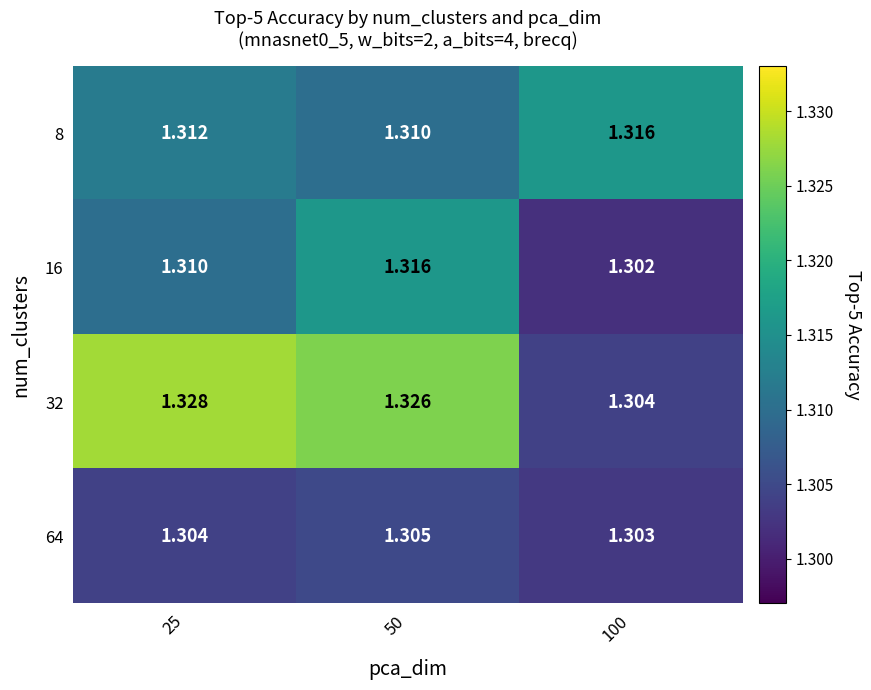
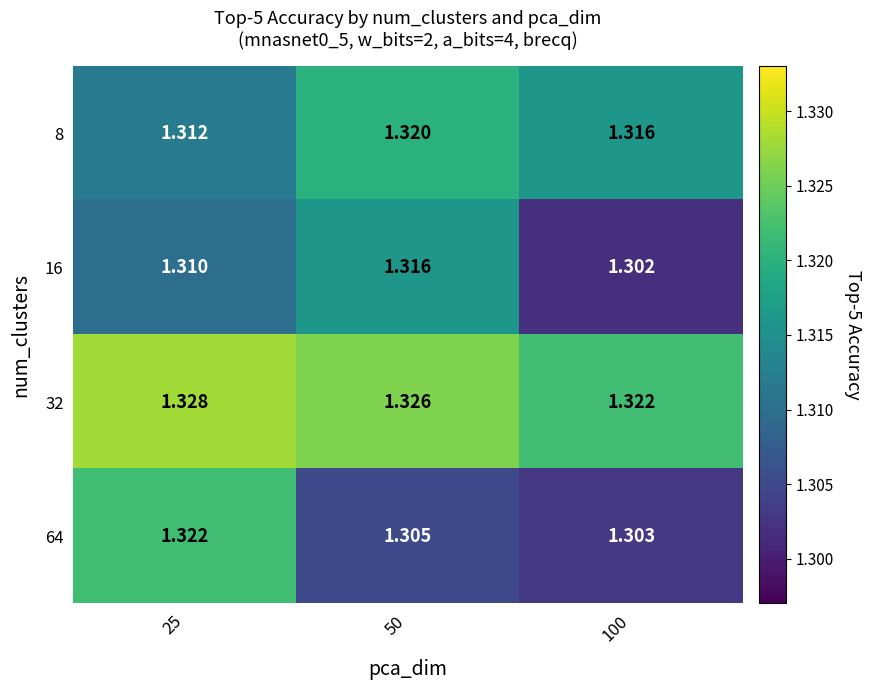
  {
    "8": {
      "25": 1.312,
-     "50": 1.310,
+     "50": 1.320,
      "100": 1.316
    },
    "16": {
      "25": 1.310,
      "50": 1.316,
      "100": 1.302
    },
    "32": {
      "25": 1.328,
      "50": 1.326,
-     "100": 1.304
+     "100": 1.322
    },
    "64": {
-     "25": 1.304,
+     "25": 1.322,
      "50": 1.305,
      "100": 1.303
    }
  }
